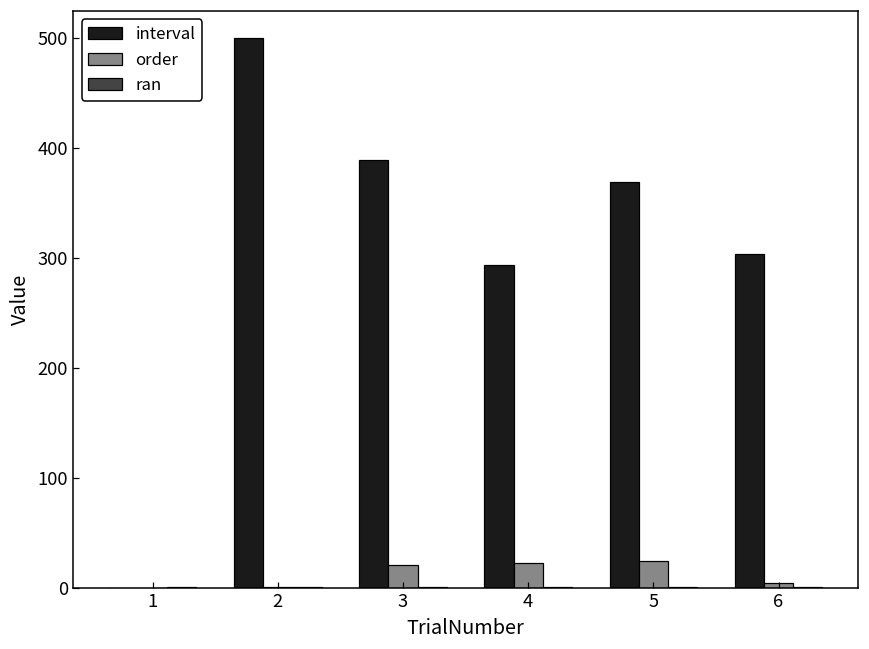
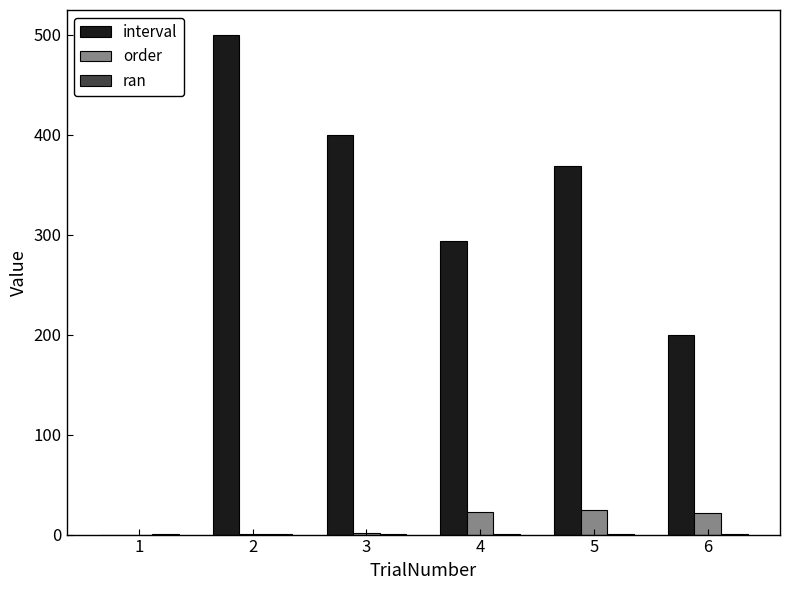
  {
    "interval": {
      "1": 0,
      "2": 500,
-     "3": 390,
+     "3": 400,
      "4": 290,
      "5": 370,
-     "6": 300
+     "6": 200
    },
    "order": {
      "1": 0,
-     "3": 20,
+     "3": 0,
      "4": 20,
      "5": 20,
-     "6": 10
+     "6": 20
    }
  }
